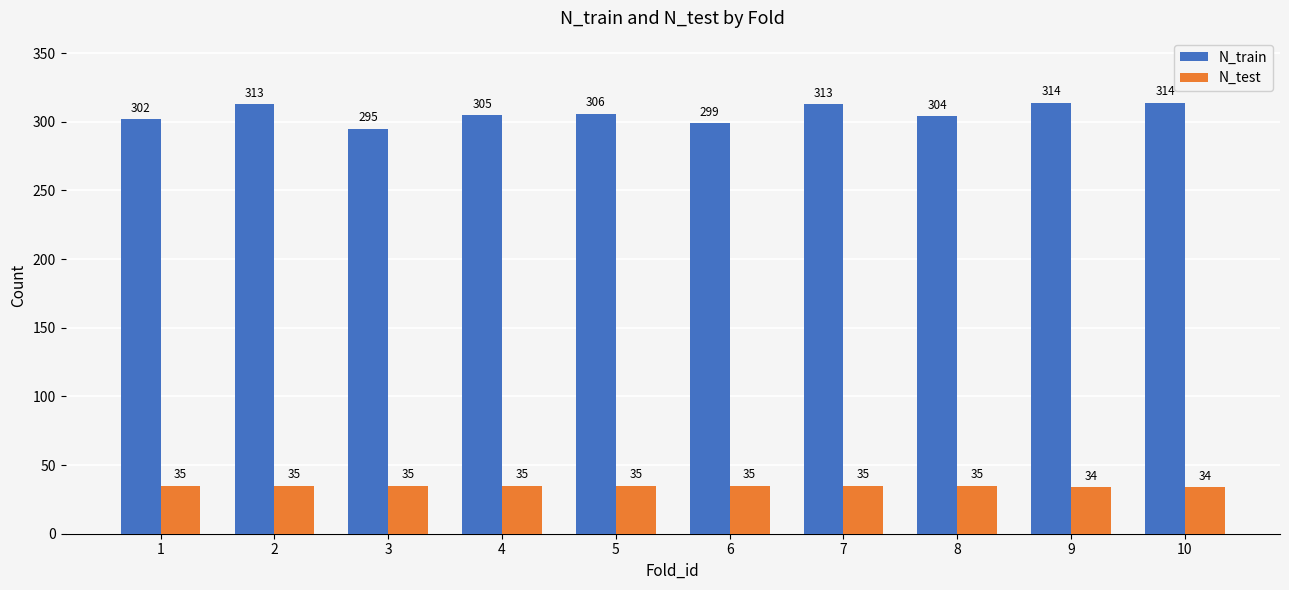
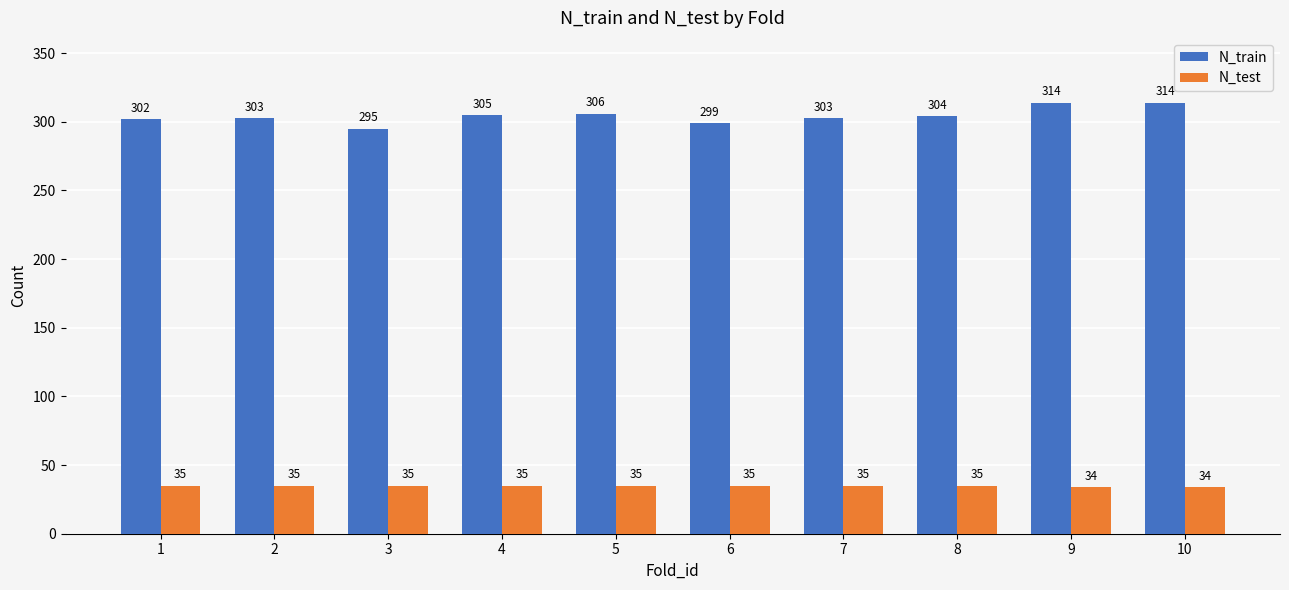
  {
    "N_train": {
      "1": 302,
-     "2": 313,
+     "2": 303,
      "3": 295,
      "4": 305,
      "5": 306,
      "6": 299,
-     "7": 313,
+     "7": 303,
      "8": 304,
      "9": 314
    },
    "N_test": {
      "1": 35,
      "2": 35,
      "3": 35,
      "4": 35,
      "5": 35,
      "6": 35,
      "7": 35,
      "8": 35,
      "9": 34,
      "10": 34
    }
  }
